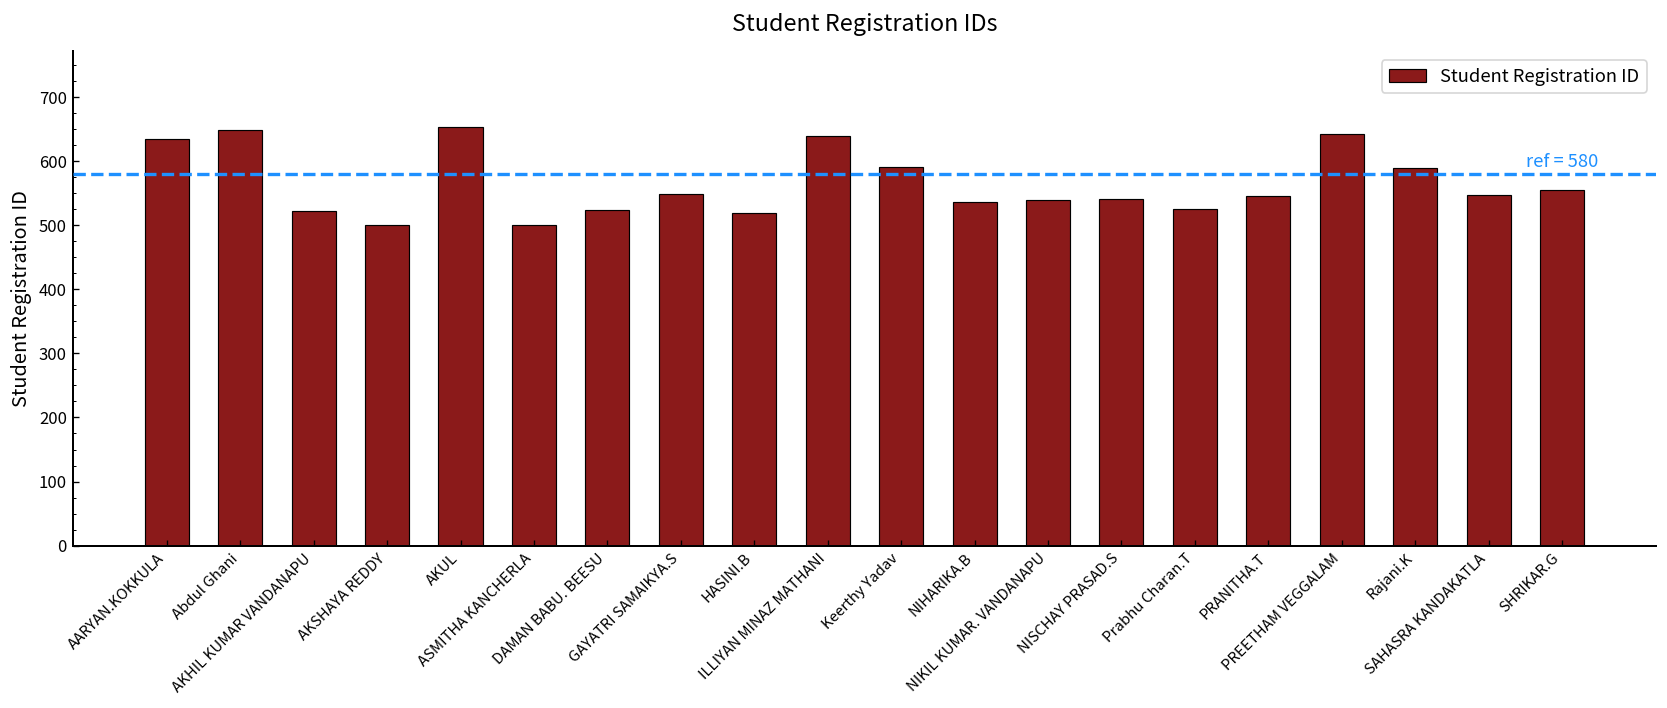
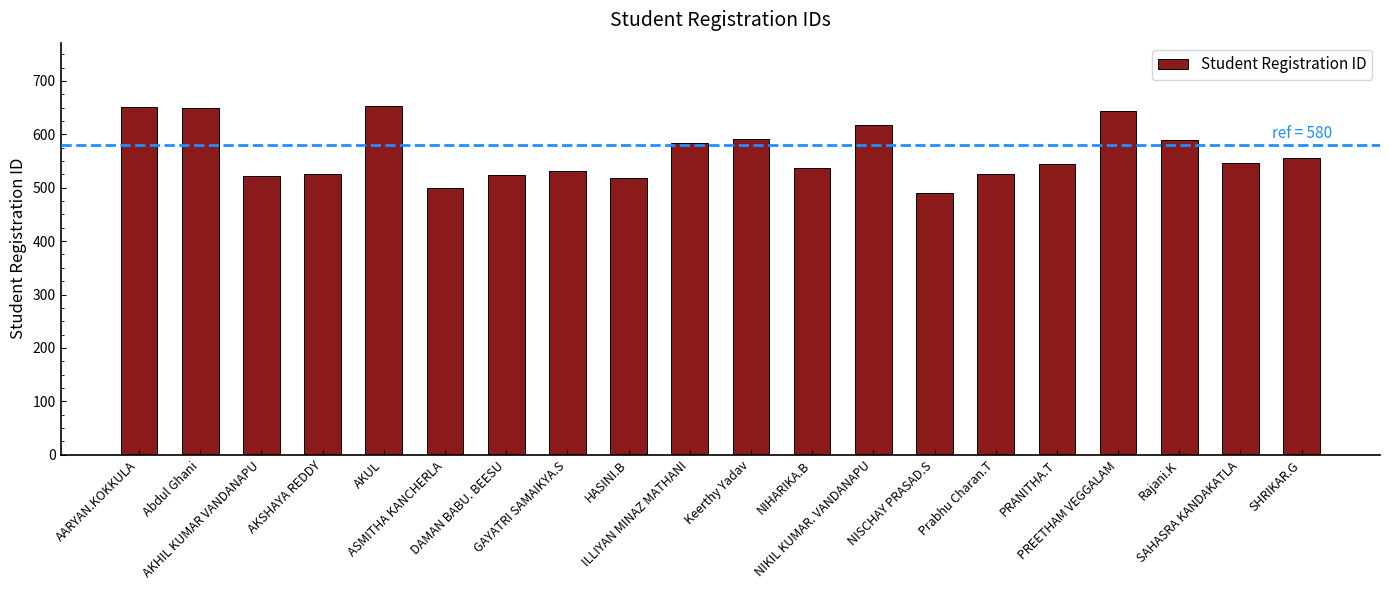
  {
-   "AARYAN.KOKKULA": 640,
+   "AARYAN.KOKKULA": 650,
    "Abdul Ghani": 650,
    "AKHIL KUMAR VANDANAPU": 520,
-   "AKSHAYA REDDY": 500,
+   "AKSHAYA REDDY": 530,
    "AKUL": 650,
    "ASMITHA KANCHERLA": 500,
    "DAMAN BABU. BEESU": 520,
-   "GAYATRI SAMAIKYA.S": 550,
+   "GAYATRI SAMAIKYA.S": 530,
    "HASINI.B": 520,
-   "ILLIYAN MINAZ MATHANI": 640,
+   "ILLIYAN MINAZ MATHANI": 580,
    "Keerthy Yadav": 590,
    "NIHARIKA.B": 540,
-   "NIKIL KUMAR. VANDANAPU": 540,
-   "NISCHAY PRASAD.S": 540,
+   "NIKIL KUMAR. VANDANAPU": 620,
+   "NISCHAY PRASAD.S": 490,
    "Prabhu Charan.T": 530,
    "PRANITHA.T": 550,
    "PREETHAM VEGGALAM": 640,
    "Rajani.K": 590,
    "SAHASRA KANDAKATLA": 550
  }
